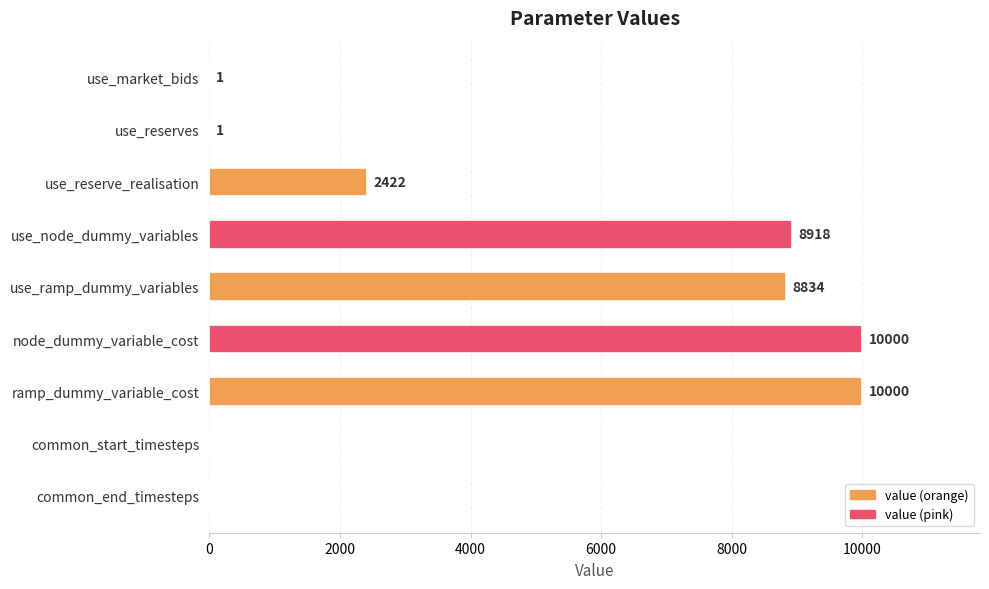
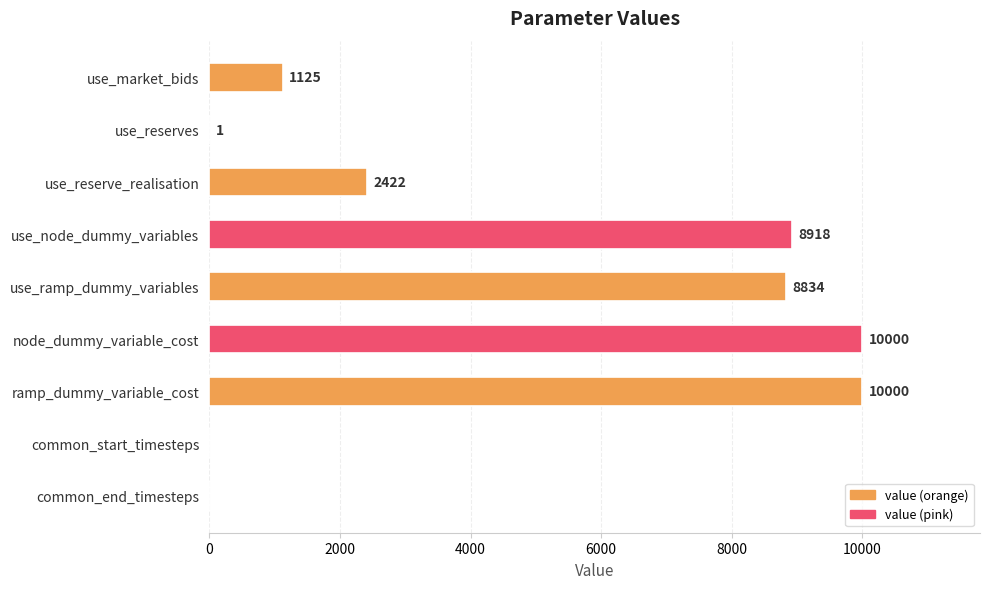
  {
-   "use_market_bids": 1,
+   "use_market_bids": 1125,
    "use_reserves": 1,
    "use_reserve_realisation": 2422,
    "use_node_dummy_variables": 8918,
    "use_ramp_dummy_variables": 8834,
    "node_dummy_variable_cost": 10000,
    "ramp_dummy_variable_cost": 10000
  }
